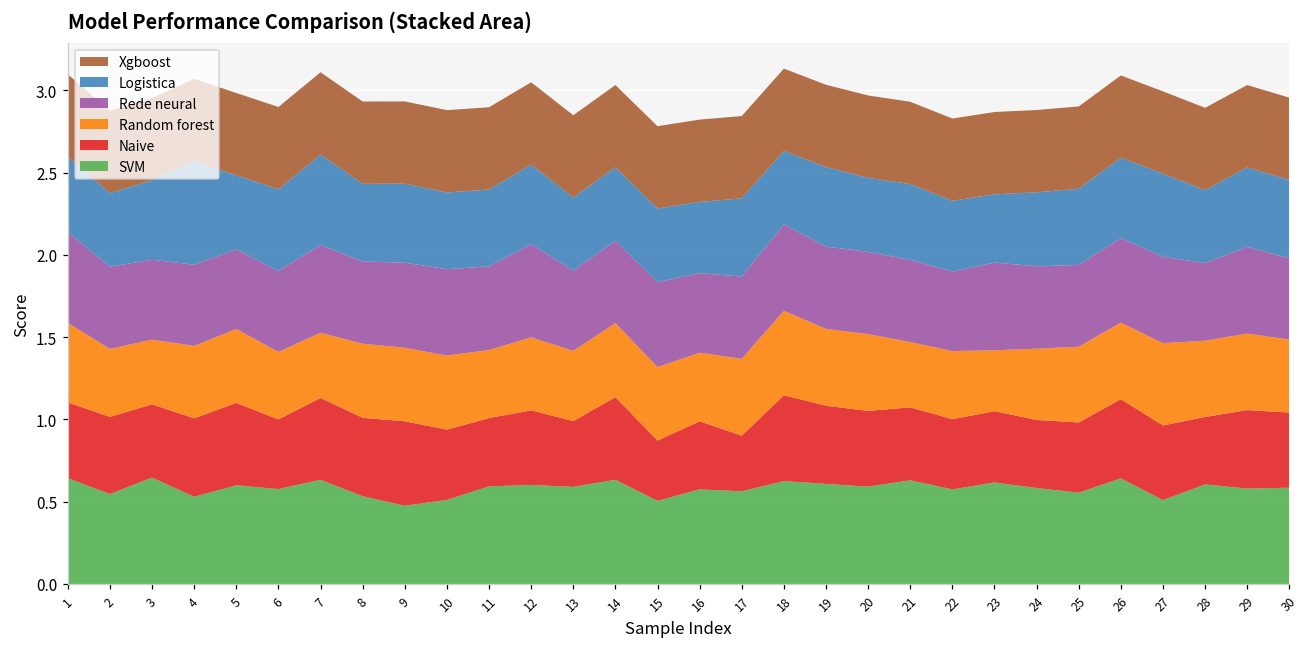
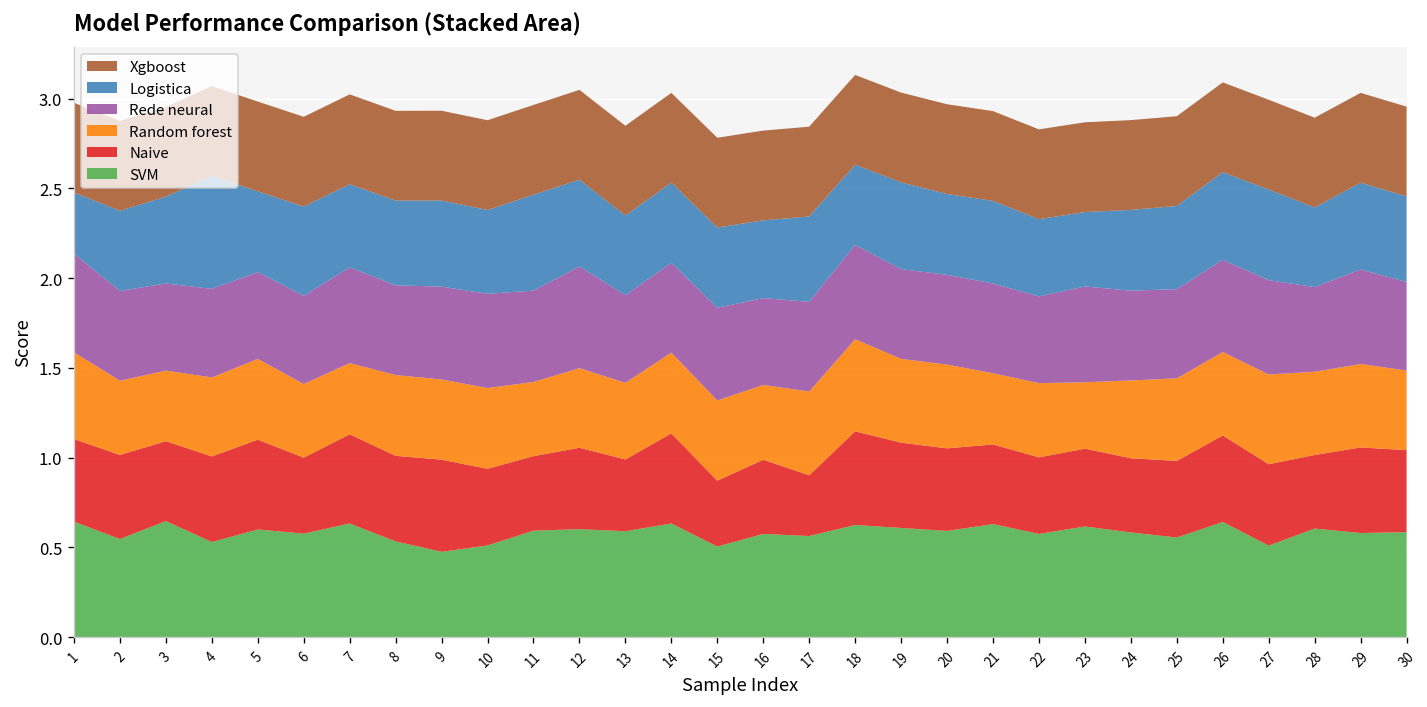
  {
    "SVM": {
      "1": 0.64,
      "2": 0.55,
      "3": 0.65,
      "4": 0.53,
      "5": 0.60,
      "6": 0.58,
      "7": 0.63,
      "8": 0.53,
      "9": 0.48,
      "10": 0.51,
      "11": 0.59,
      "12": 0.60,
      "13": 0.59,
      "14": 0.63,
      "15": 0.51,
      "16": 0.58,
      "17": 0.56,
      "18": 0.62,
      "19": 0.61,
      "20": 0.59,
      "21": 0.63,
      "22": 0.58,
      "23": 0.62,
      "24": 0.58,
      "25": 0.55,
      "26": 0.64,
      "27": 0.51,
      "28": 0.61,
      "29": 0.58,
      "30": 0.59
    },
    "Naive": {
      "1": 0.46,
      "2": 0.47,
      "3": 0.45,
      "4": 0.48,
      "5": 0.50,
      "6": 0.42,
      "7": 0.50,
      "8": 0.48,
      "9": 0.51,
      "10": 0.43,
      "11": 0.41,
      "12": 0.45,
      "13": 0.40,
      "14": 0.50,
      "15": 0.37,
      "16": 0.41,
      "17": 0.34,
      "18": 0.52,
      "19": 0.48,
      "20": 0.46,
      "21": 0.44,
      "22": 0.43,
      "23": 0.43,
      "24": 0.41,
      "25": 0.43,
      "26": 0.48,
      "27": 0.45,
      "28": 0.41,
      "29": 0.48,
      "30": 0.46
    },
    "Random forest": {
      "1": 0.48,
      "2": 0.41,
      "3": 0.39,
      "4": 0.44,
      "5": 0.45,
      "6": 0.41,
      "7": 0.40,
      "8": 0.45,
      "9": 0.45,
      "10": 0.45,
      "11": 0.41,
      "12": 0.44,
      "13": 0.43,
      "14": 0.45,
      "15": 0.45,
      "16": 0.42,
      "17": 0.47,
      "18": 0.51,
      "19": 0.47,
      "20": 0.47,
      "21": 0.40,
      "22": 0.41,
      "23": 0.37,
      "24": 0.43,
      "25": 0.46,
      "26": 0.47,
      "27": 0.50,
      "28": 0.46,
      "29": 0.47,
      "30": 0.44
    },
    "Rede neural": {
      "1": 0.55,
      "2": 0.50,
      "3": 0.48,
      "4": 0.49,
      "5": 0.48,
      "6": 0.49,
      "7": 0.53,
      "8": 0.50,
      "9": 0.52,
      "10": 0.52,
      "11": 0.51,
      "12": 0.57,
      "13": 0.49,
      "14": 0.50,
      "15": 0.52,
      "16": 0.48,
      "17": 0.50,
      "18": 0.52,
      "19": 0.50,
      "20": 0.50,
      "21": 0.50,
      "22": 0.48,
      "23": 0.53,
      "24": 0.50,
      "25": 0.50,
      "26": 0.51,
      "27": 0.52,
      "28": 0.47,
      "29": 0.53,
      "30": 0.49
    },
    "Logistica": {
-     "1": 0.46,
+     "1": 0.34,
      "2": 0.45,
      "5": 0.45,
      "6": 0.50,
-     "7": 0.55,
+     "7": 0.46,
      "8": 0.47,
      "9": 0.48,
      "10": 0.47,
-     "11": 0.47,
+     "11": 0.53,
      "12": 0.48,
      "13": 0.44,
      "14": 0.45,
      "15": 0.45,
      "16": 0.43,
      "17": 0.48,
      "18": 0.45,
      "19": 0.48,
      "20": 0.45,
      "21": 0.46,
      "22": 0.43,
      "23": 0.41,
      "24": 0.45,
      "25": 0.46,
      "26": 0.49,
      "27": 0.50,
      "28": 0.44,
      "29": 0.48,
      "30": 0.48
    },
    "Xgboost": {
      "1": 0.50,
      "5": 0.50,
      "6": 0.50,
      "7": 0.50,
      "8": 0.50,
      "9": 0.50,
      "10": 0.50,
      "11": 0.50,
      "12": 0.50,
      "13": 0.50,
      "14": 0.50,
      "15": 0.50,
      "16": 0.50,
      "17": 0.50,
      "18": 0.50,
      "19": 0.50,
      "20": 0.50,
      "21": 0.50,
      "22": 0.50,
      "23": 0.50,
      "24": 0.50,
      "25": 0.50,
      "26": 0.50,
      "27": 0.50,
      "28": 0.50,
      "29": 0.50,
      "30": 0.50
    }
  }
